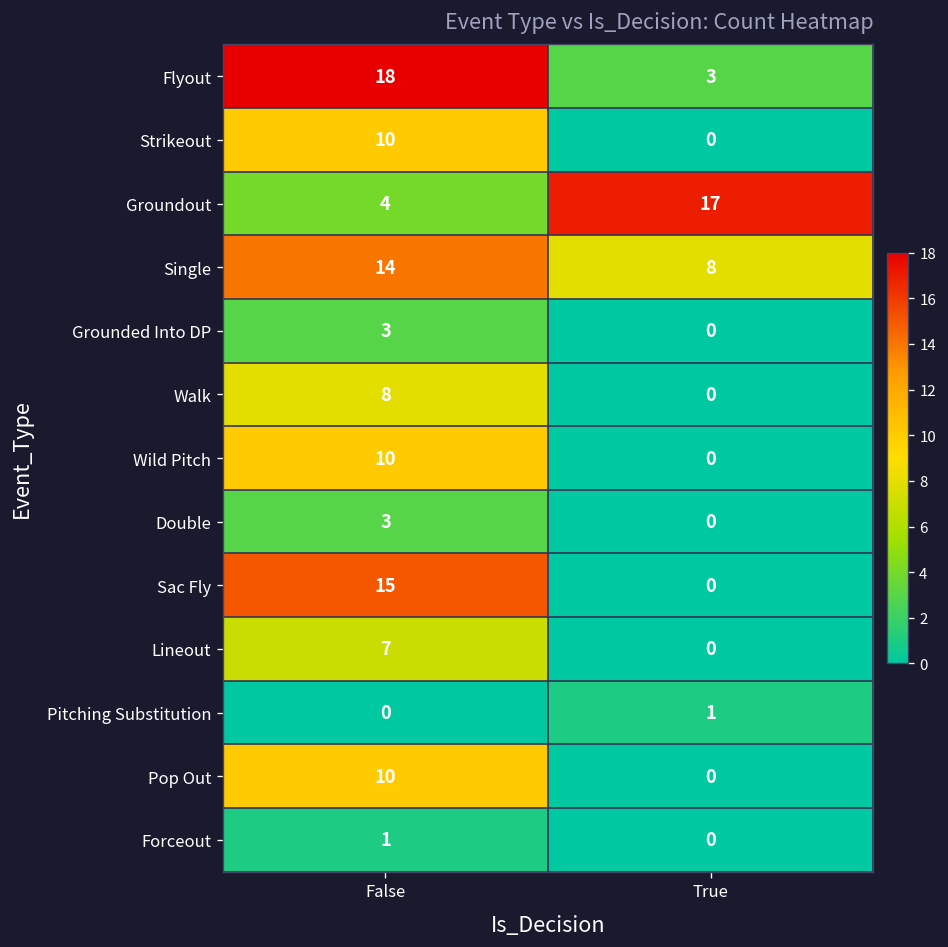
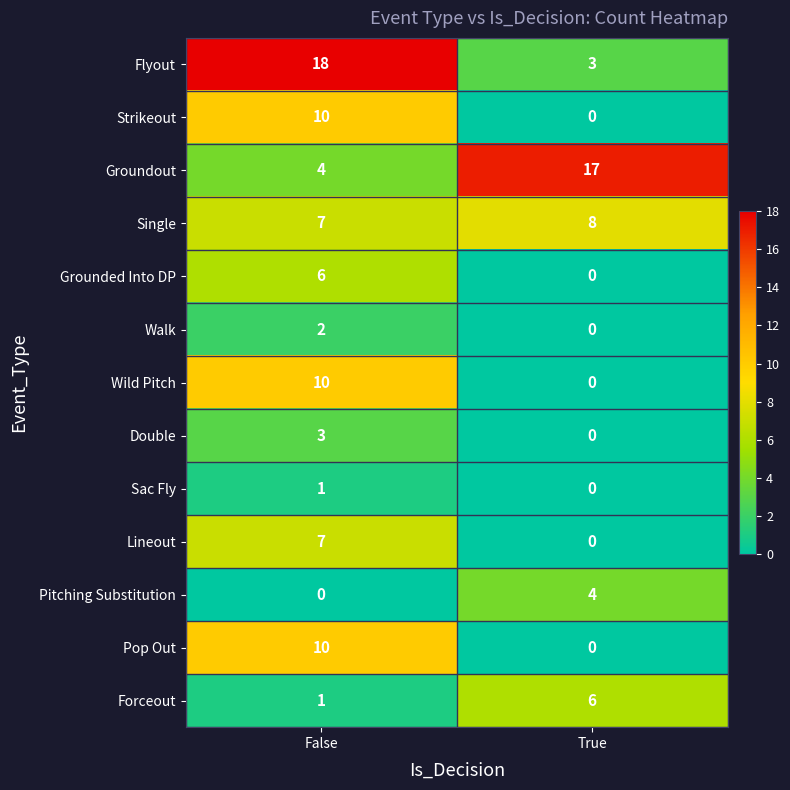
  {
    "Flyout": {
      "False": 18,
      "True": 3
    },
    "Strikeout": {
      "False": 10,
      "True": 0
    },
    "Groundout": {
      "False": 4,
      "True": 17
    },
    "Single": {
-     "False": 14,
+     "False": 7,
      "True": 8
    },
    "Grounded Into DP": {
-     "False": 3,
+     "False": 6,
      "True": 0
    },
    "Walk": {
-     "False": 8,
+     "False": 2,
      "True": 0
    },
    "Wild Pitch": {
      "False": 10,
      "True": 0
    },
    "Double": {
      "False": 3,
      "True": 0
    },
    "Sac Fly": {
-     "False": 15,
+     "False": 1,
      "True": 0
    },
    "Lineout": {
      "False": 7,
      "True": 0
    },
    "Pitching Substitution": {
      "False": 0,
-     "True": 1
+     "True": 4
    },
    "Pop Out": {
      "False": 10,
      "True": 0
    },
    "Forceout": {
      "False": 1,
-     "True": 0
+     "True": 6
    }
  }
